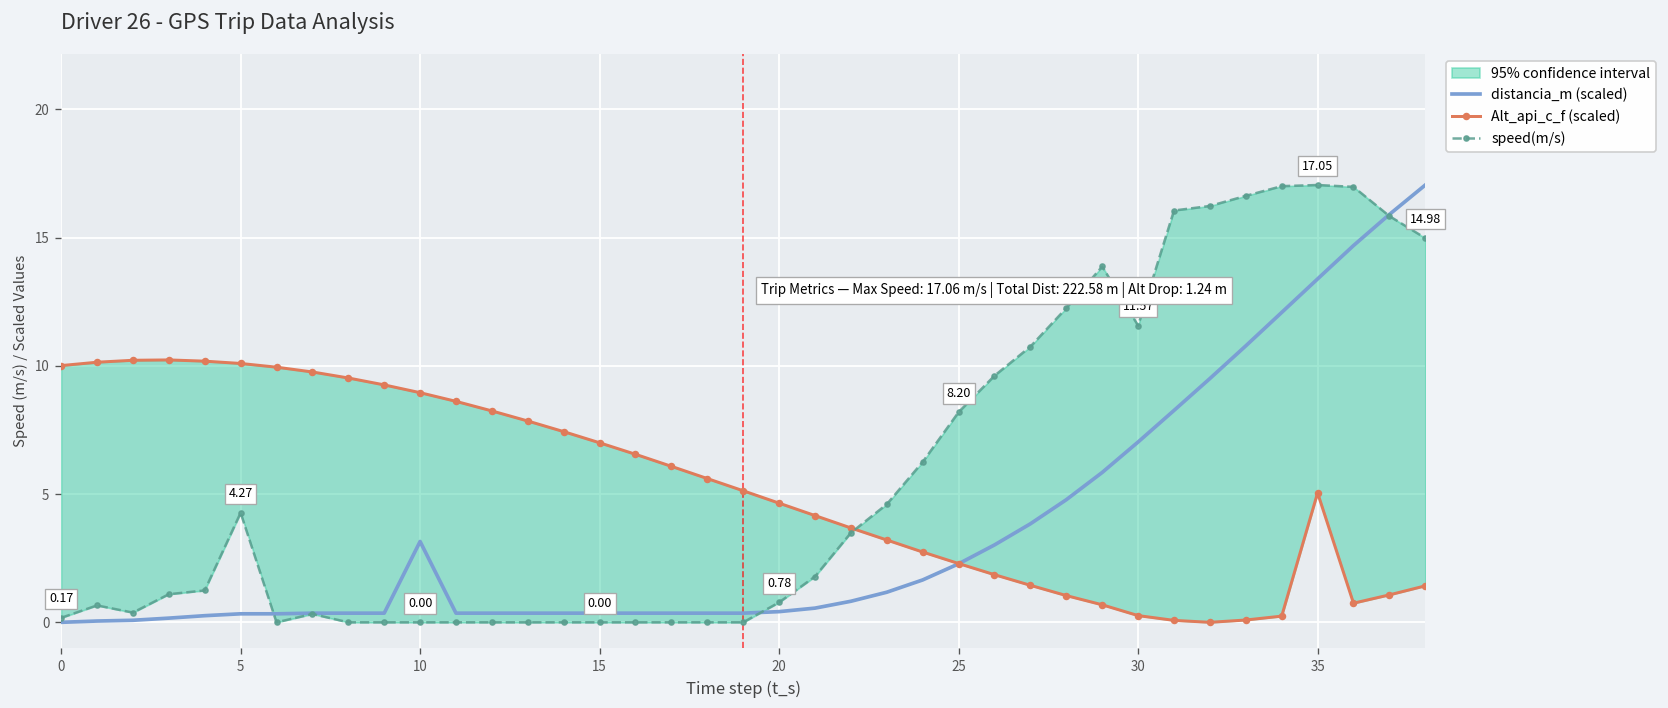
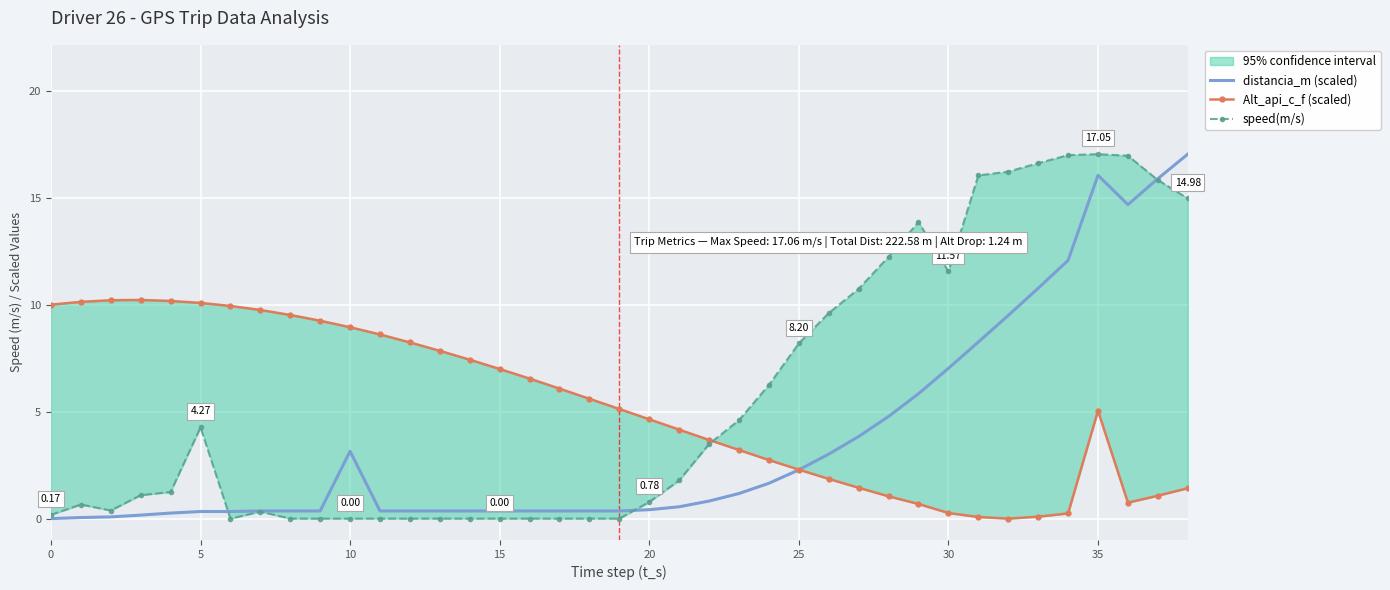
  {
    "distancia_m (scaled)": {
      "0": 0.0,
      "5": 0.3,
      "10": 3.2,
      "20": 0.4,
      "30": 7.0,
-     "35": 13.4
+     "35": 16.1
    },
    "Alt_api_c_f (scaled)": {
      "30": 0.3,
      "35": 5.0
    }
  }
